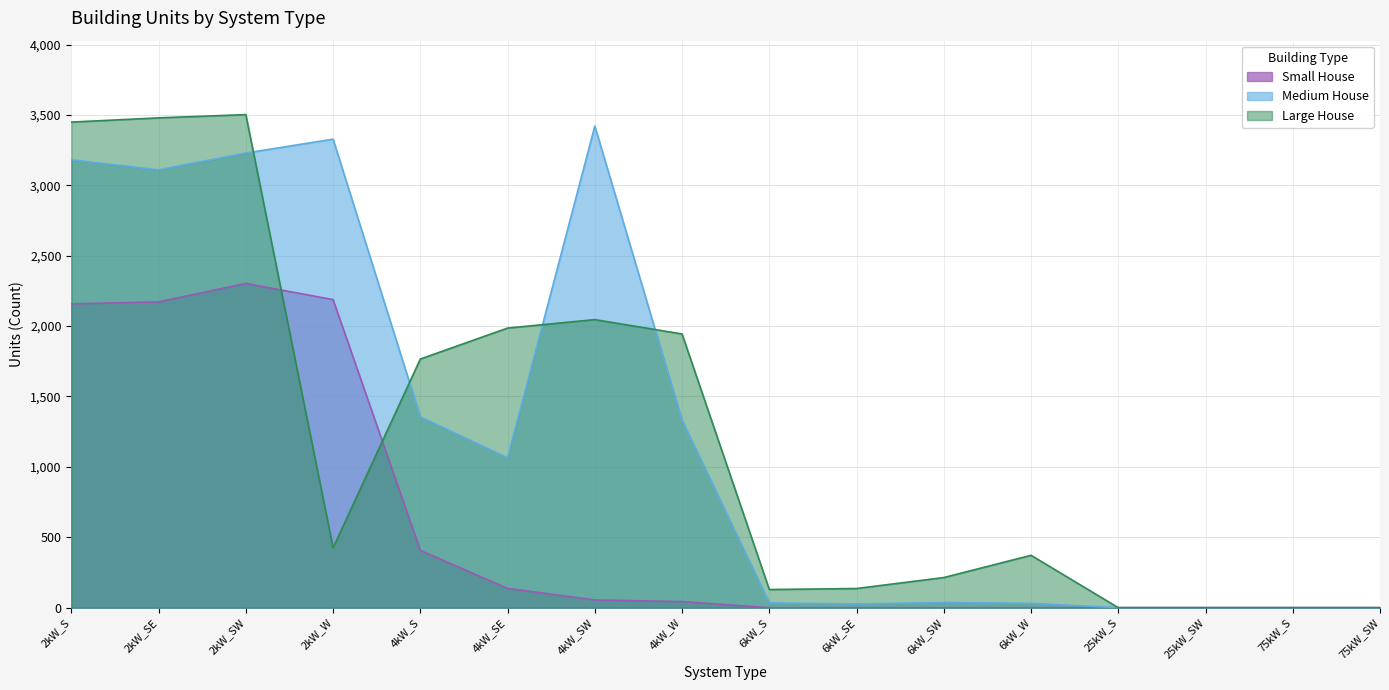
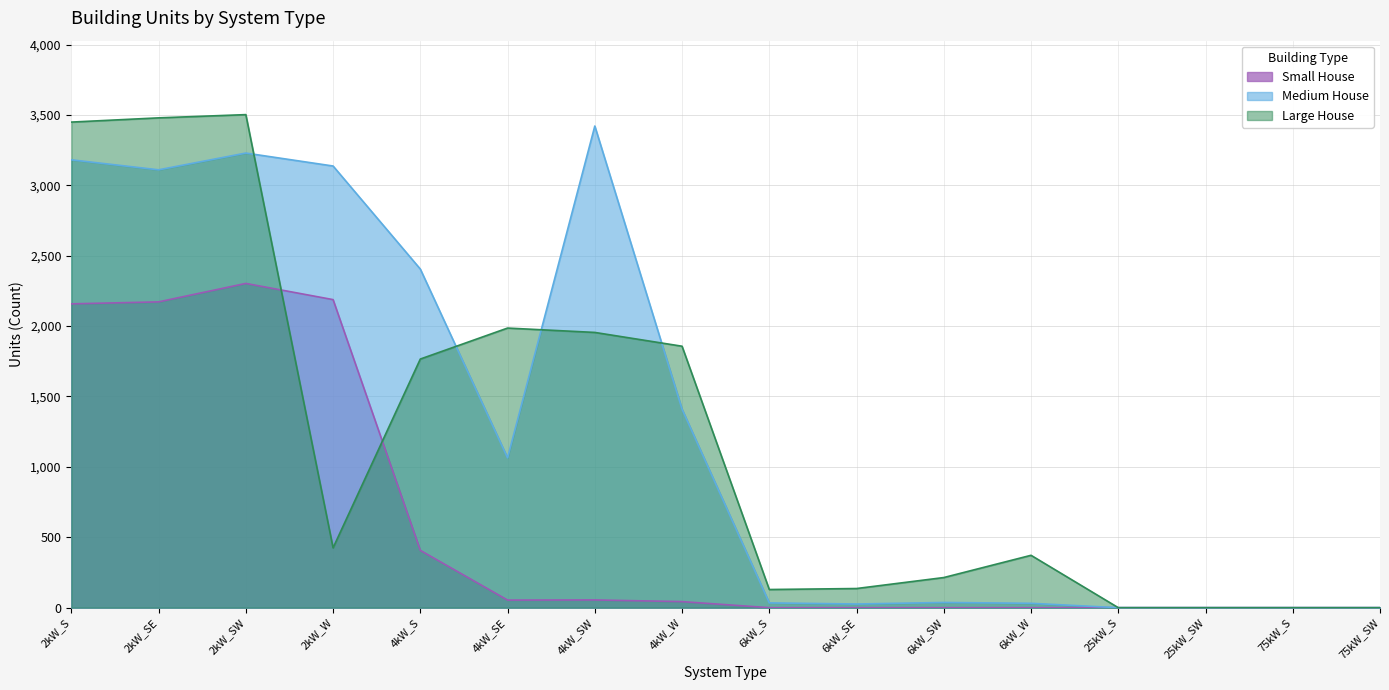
  {
    "Small House": {
      "2kW_S": "2,160",
      "2kW_SE": "2,170",
      "2kW_SW": "2,300",
      "2kW_W": "2,190",
      "4kW_S": "410",
-     "4kW_SE": "140",
+     "4kW_SE": "50",
      "4kW_SW": "60",
      "4kW_W": "40",
      "6kW_S": "0",
      "6kW_SE": "0",
      "6kW_SW": "0",
      "6kW_W": "0"
    },
    "Medium House": {
      "2kW_S": "3,180",
      "2kW_SE": "3,110",
      "2kW_SW": "3,230",
-     "2kW_W": "3,330",
-     "4kW_S": "1,360",
+     "2kW_W": "3,140",
+     "4kW_S": "2,410",
      "4kW_SE": "1,060",
      "4kW_SW": "3,420",
-     "4kW_W": "1,330",
+     "4kW_W": "1,410",
      "6kW_S": "30",
      "6kW_SE": "30",
      "6kW_SW": "40",
      "6kW_W": "30"
    },
    "Large House": {
      "2kW_S": "3,450",
      "2kW_SE": "3,480",
      "2kW_SW": "3,500",
      "2kW_W": "430",
      "4kW_S": "1,770",
      "4kW_SE": "1,990",
-     "4kW_SW": "2,050",
-     "4kW_W": "1,940",
+     "4kW_SW": "1,960",
+     "4kW_W": "1,860",
      "6kW_S": "130",
      "6kW_SE": "140",
      "6kW_SW": "210",
      "6kW_W": "370"
    }
  }
